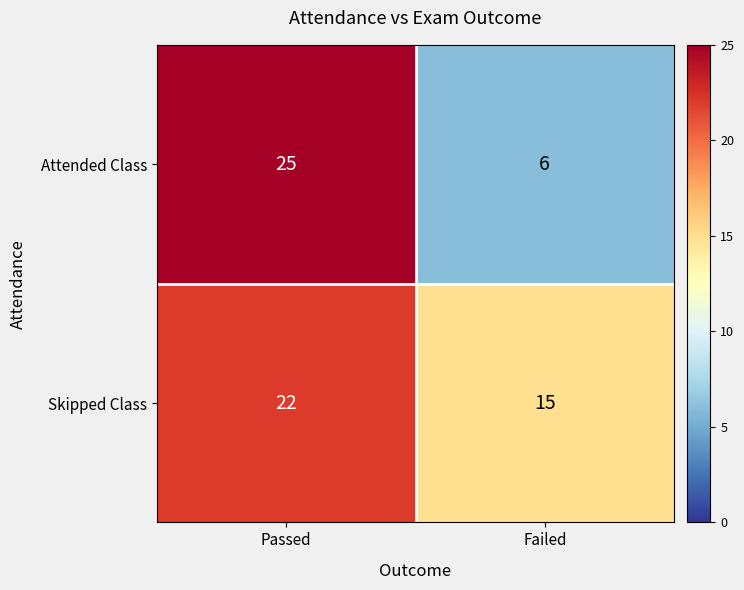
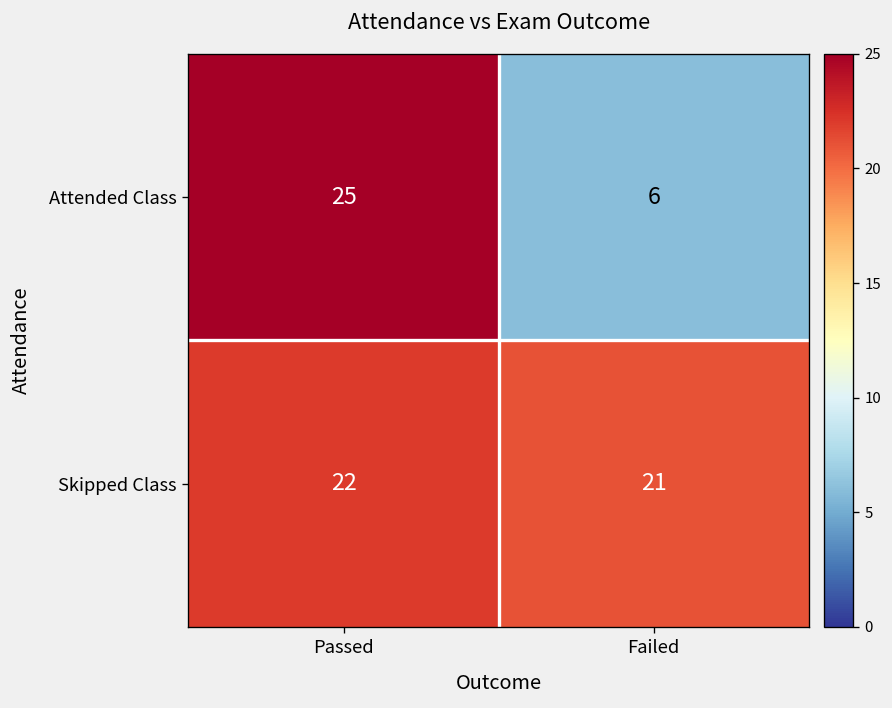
  {
    "Attended Class": {
      "Passed": 25,
      "Failed": 6
    },
    "Skipped Class": {
      "Passed": 22,
-     "Failed": 15
+     "Failed": 21
    }
  }
